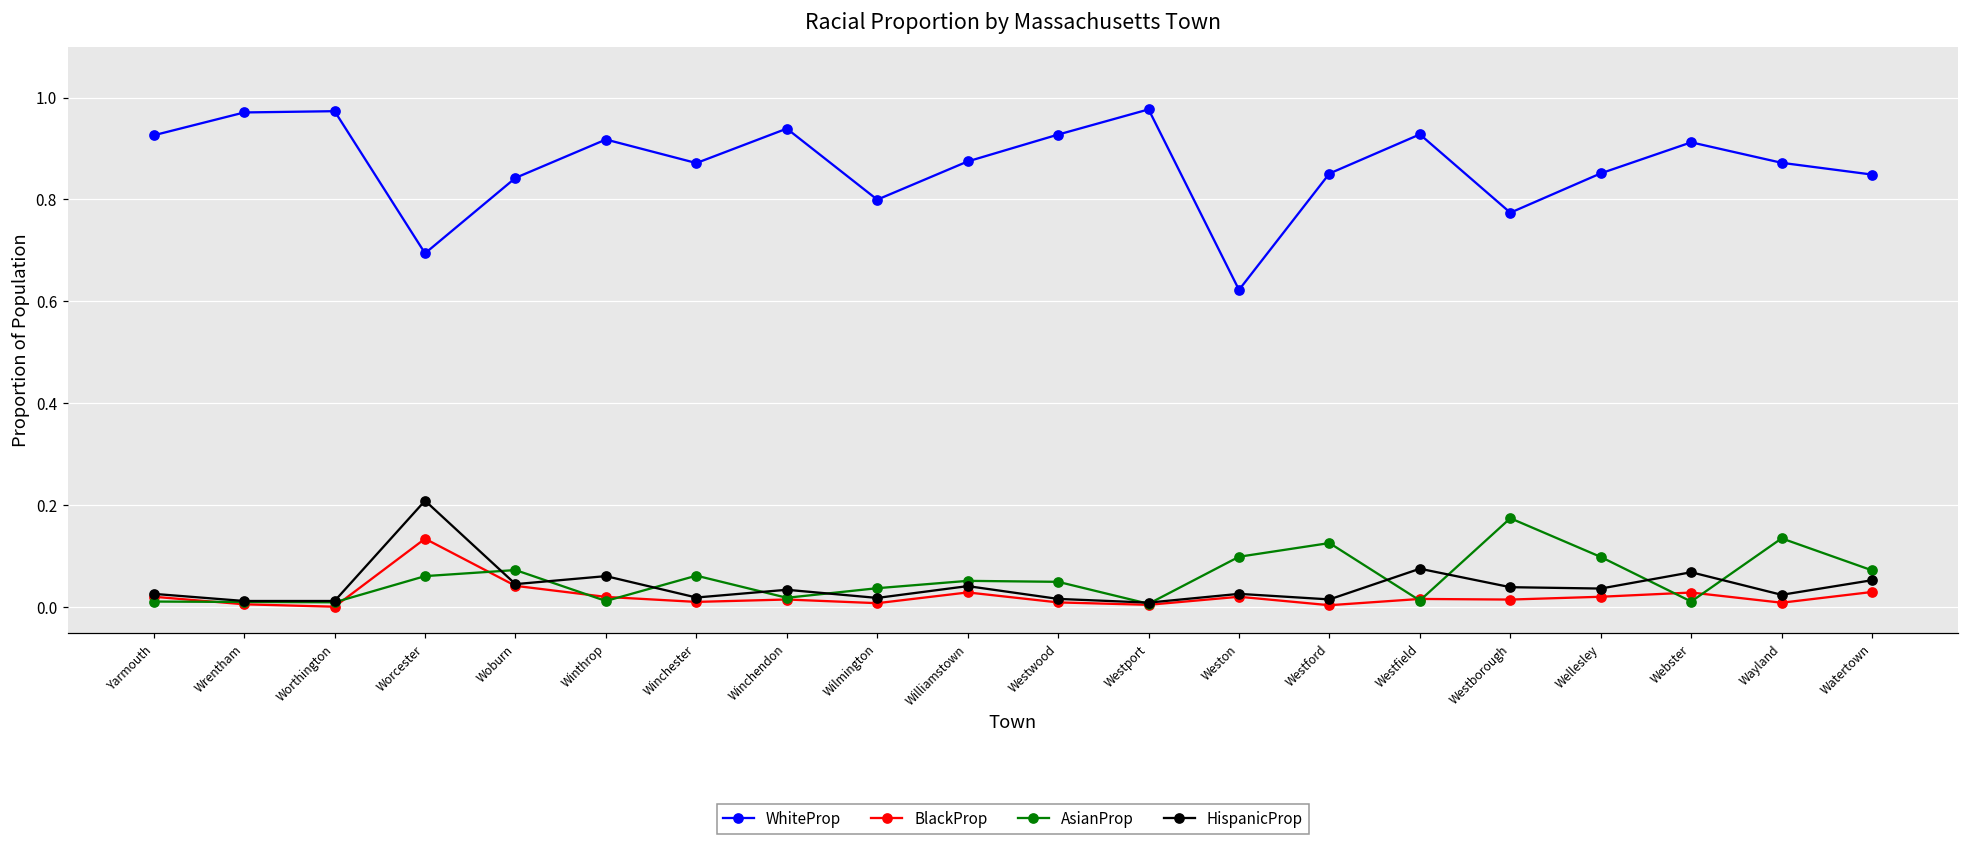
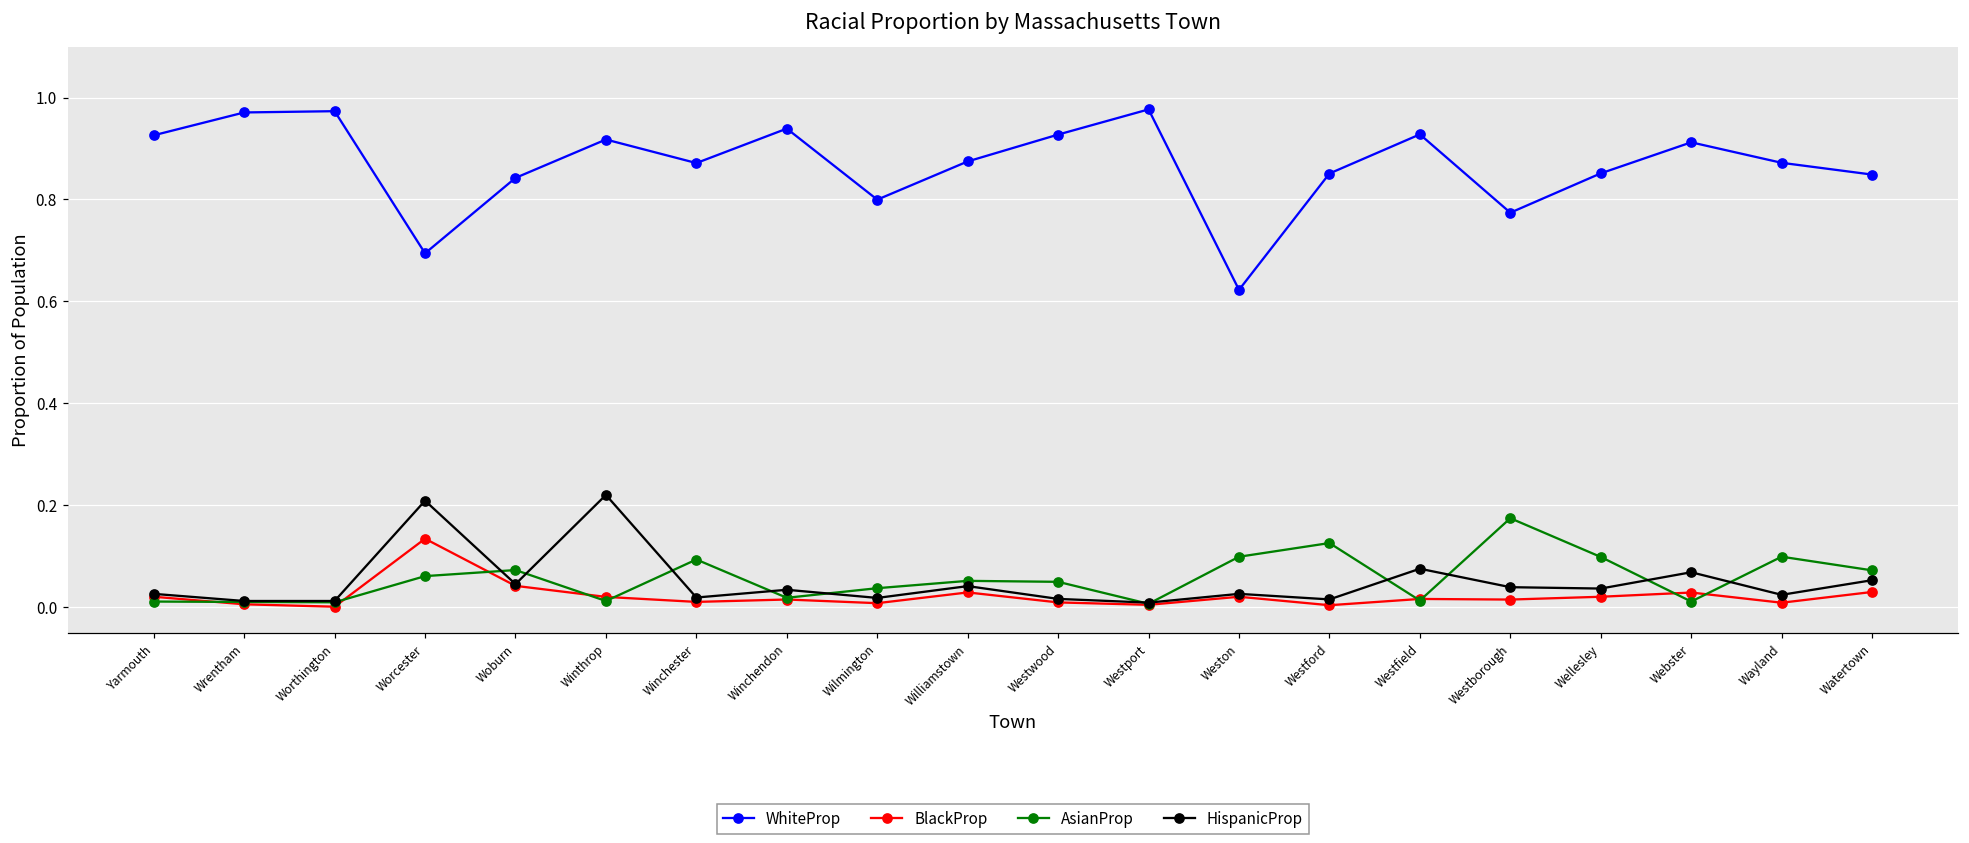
  {
    "WhiteProp": {
      "Yarmouth": 0.93,
      "Wrentham": 0.97,
      "Worthington": 0.97,
      "Worcester": 0.69,
      "Woburn": 0.84,
      "Winthrop": 0.92,
      "Winchester": 0.87,
      "Winchendon": 0.94,
      "Wilmington": 0.80,
      "Williamstown": 0.87,
      "Westwood": 0.93,
      "Westport": 0.98,
      "Weston": 0.62,
      "Westford": 0.85,
      "Westfield": 0.93,
      "Westborough": 0.77,
      "Wellesley": 0.85,
      "Webster": 0.91,
      "Wayland": 0.87,
      "Watertown": 0.85
    },
    "BlackProp": {
      "Yarmouth": 0.02,
      "Worthington": 0.00,
      "Worcester": 0.13,
      "Winthrop": 0.02,
      "Winchester": 0.01,
      "Wilmington": 0.01,
      "Williamstown": 0.03,
      "Westwood": 0.01,
      "Weston": 0.02,
      "Westford": 0.00,
      "Westborough": 0.01,
      "Wellesley": 0.02,
      "Webster": 0.03,
      "Wayland": 0.01,
      "Watertown": 0.03
    },
    "AsianProp": {
      "Yarmouth": 0.01,
      "Worcester": 0.06,
      "Woburn": 0.07,
      "Winthrop": 0.01,
-     "Winchester": 0.06,
+     "Winchester": 0.09,
      "Wilmington": 0.04,
      "Williamstown": 0.05,
      "Westwood": 0.05,
      "Weston": 0.10,
      "Westford": 0.13,
      "Westborough": 0.17,
      "Wellesley": 0.10,
      "Webster": 0.01,
-     "Wayland": 0.14,
+     "Wayland": 0.10,
      "Watertown": 0.07
    },
    "HispanicProp": {
      "Yarmouth": 0.03,
      "Worcester": 0.21,
-     "Winthrop": 0.06,
+     "Winthrop": 0.22,
      "Winchester": 0.02,
      "Winchendon": 0.03,
      "Wilmington": 0.02,
      "Williamstown": 0.04,
      "Westwood": 0.02,
      "Weston": 0.03,
      "Westford": 0.02,
      "Westfield": 0.08,
      "Westborough": 0.04,
      "Wellesley": 0.04,
      "Webster": 0.07,
      "Wayland": 0.02,
      "Watertown": 0.05
    }
  }
